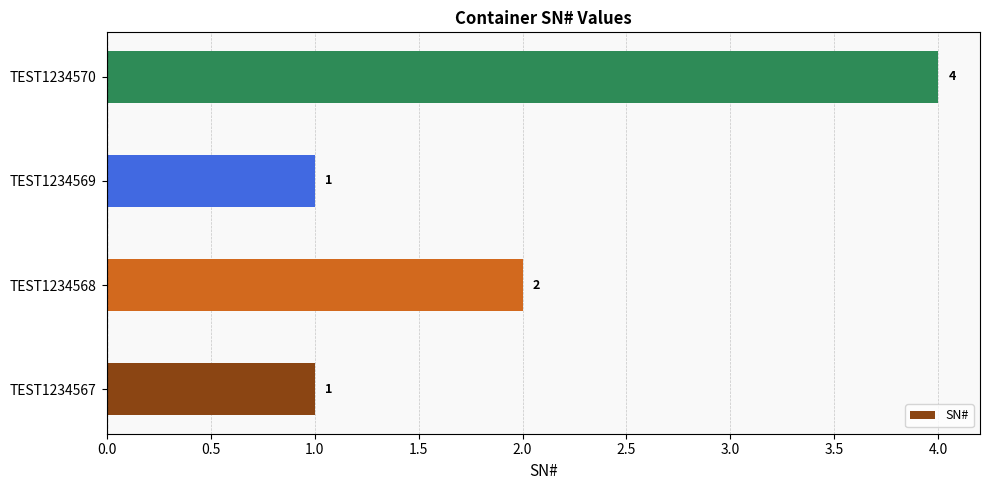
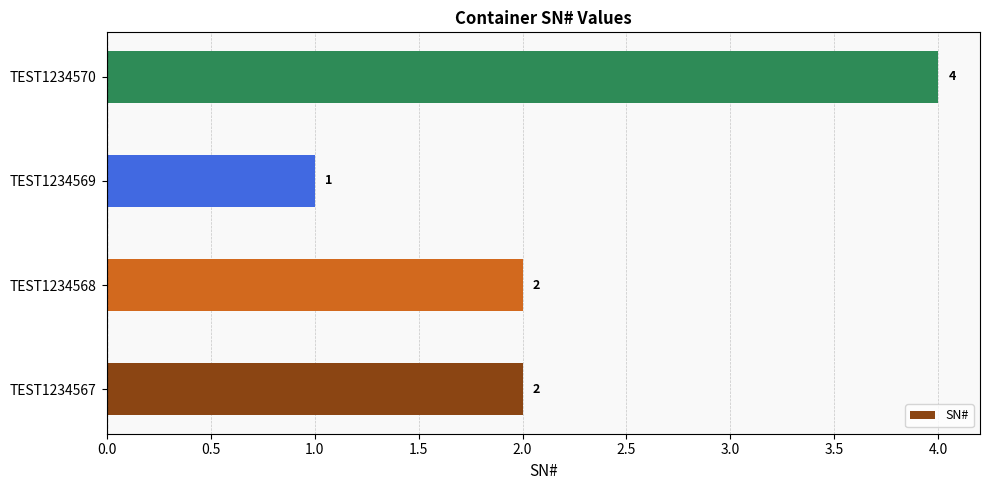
  {
    "TEST1234570": 4,
    "TEST1234569": 1,
    "TEST1234568": 2,
-   "TEST1234567": 1
+   "TEST1234567": 2
  }
